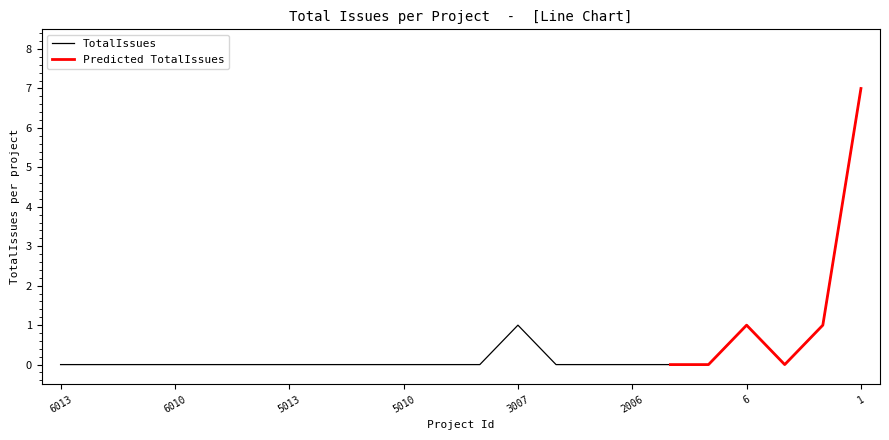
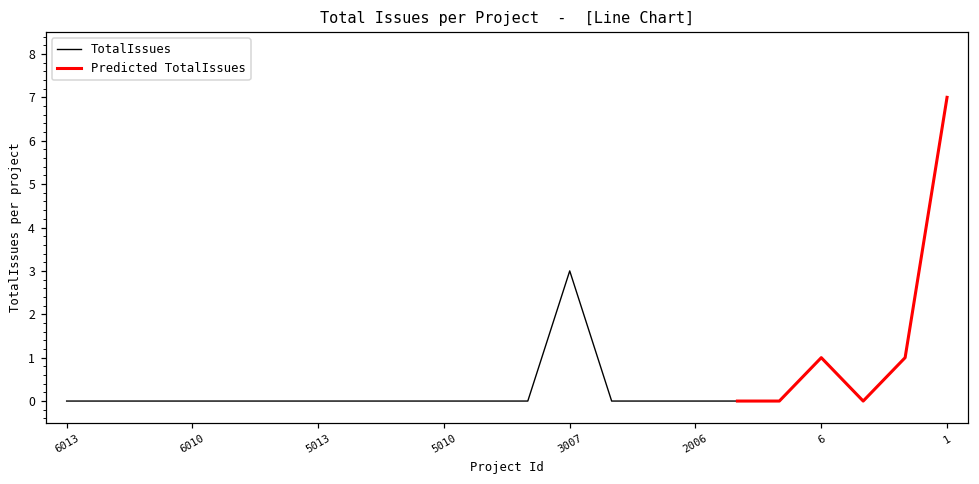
  {
    "TotalIssues": {
      "6013": 0,
      "6010": 0,
      "5013": 0,
      "5010": 0,
-     "3007": 1,
+     "3007": 3,
      "2006": 0
    }
  }
